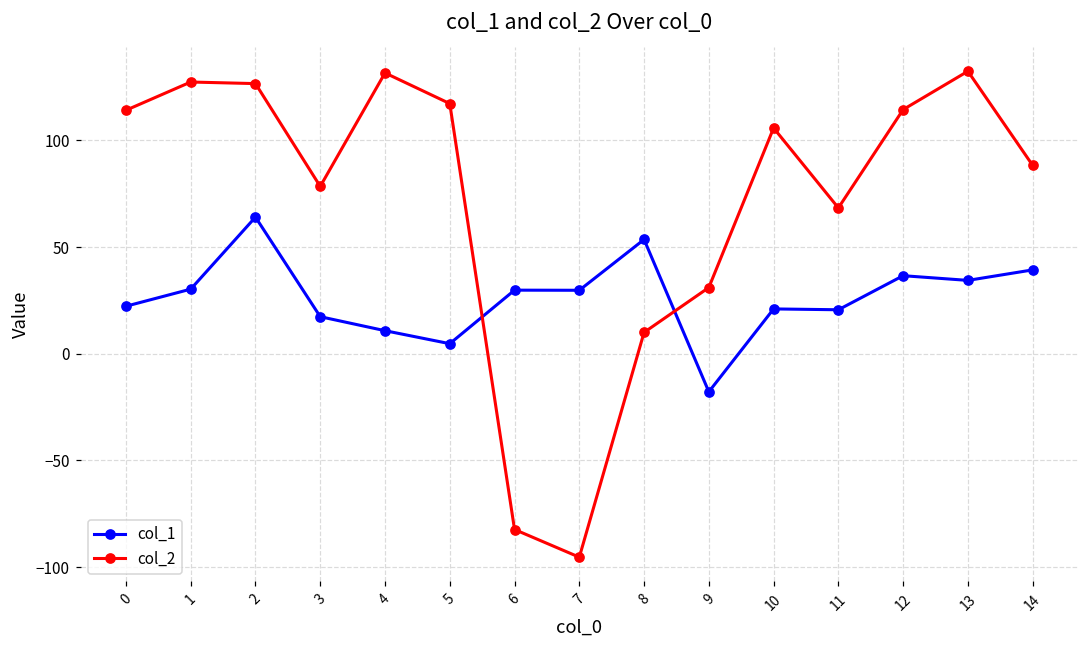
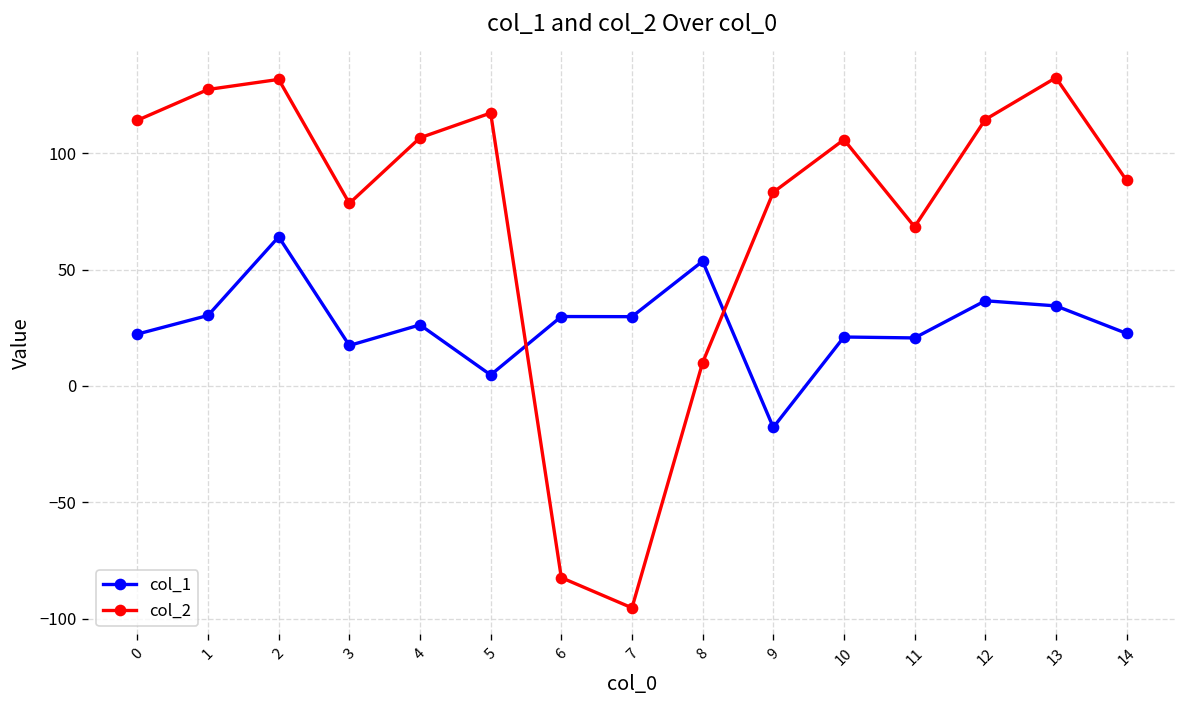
  {
    "col_1": {
      "0": 22,
      "1": 30,
      "2": 64,
      "3": 17,
-     "4": 11,
+     "4": 26,
      "5": 5,
      "6": 30,
      "7": 30,
      "8": 54,
      "9": -18,
      "10": 21,
      "11": 21,
      "12": 37,
      "13": 34,
-     "14": 39
+     "14": 23
    },
    "col_2": {
      "0": 114,
      "1": 127,
-     "2": 127,
+     "2": 132,
      "3": 78,
-     "4": 132,
+     "4": 107,
      "5": 117,
      "6": -82,
      "7": -95,
      "8": 10,
-     "9": 31,
+     "9": 83,
      "10": 106,
      "11": 68,
      "12": 114,
      "13": 132,
      "14": 88
    }
  }
